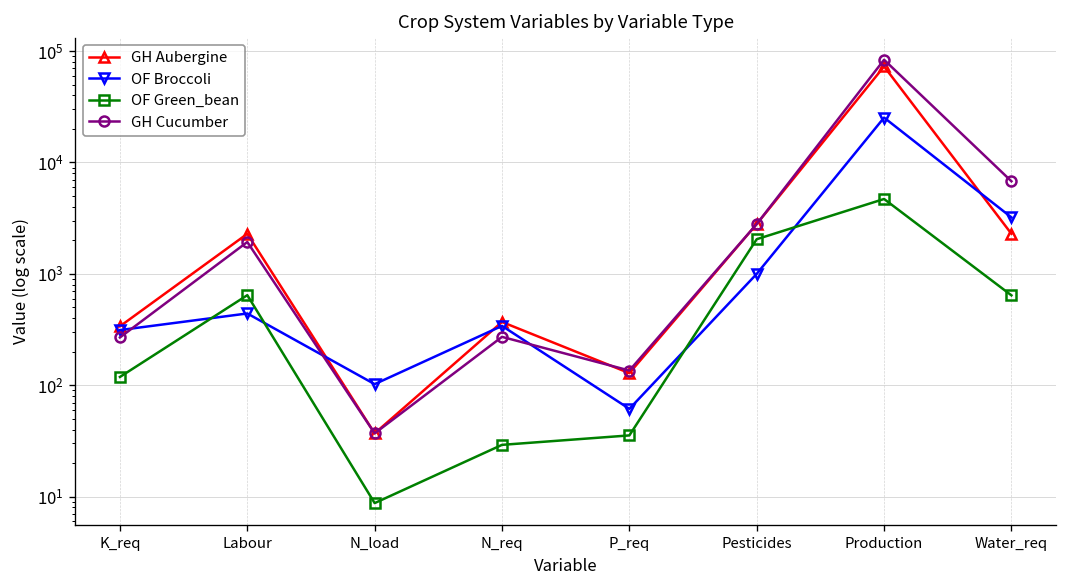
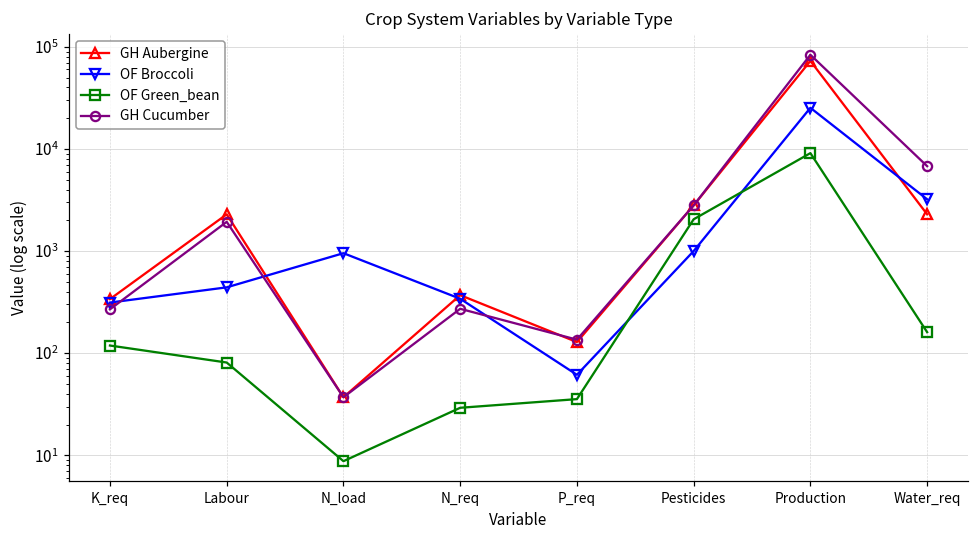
  {
    "GH Aubergine": {
      "K_req": 340,
      "Labour": 2300,
      "N_req": 370,
      "Production": 70000,
      "Water_req": 2300
    },
    "OF Broccoli": {
      "K_req": 310,
      "Labour": 400,
-     "N_load": 100,
+     "N_load": 1000,
      "N_req": 340,
      "P_req": 60,
      "Pesticides": 1000,
      "Production": 25000,
      "Water_req": 3200
    },
    "OF Green_bean": {
      "K_req": 120,
-     "Labour": 600,
+     "Labour": 80,
      "N_load": 9,
      "N_req": 29,
      "P_req": 35,
      "Pesticides": 2000,
-     "Production": 5000,
-     "Water_req": 600
+     "Production": 9000,
+     "Water_req": 160
    },
    "GH Cucumber": {
      "K_req": 270,
      "Labour": 1900,
      "N_req": 270,
      "Production": 80000,
      "Water_req": 7000
    }
  }
